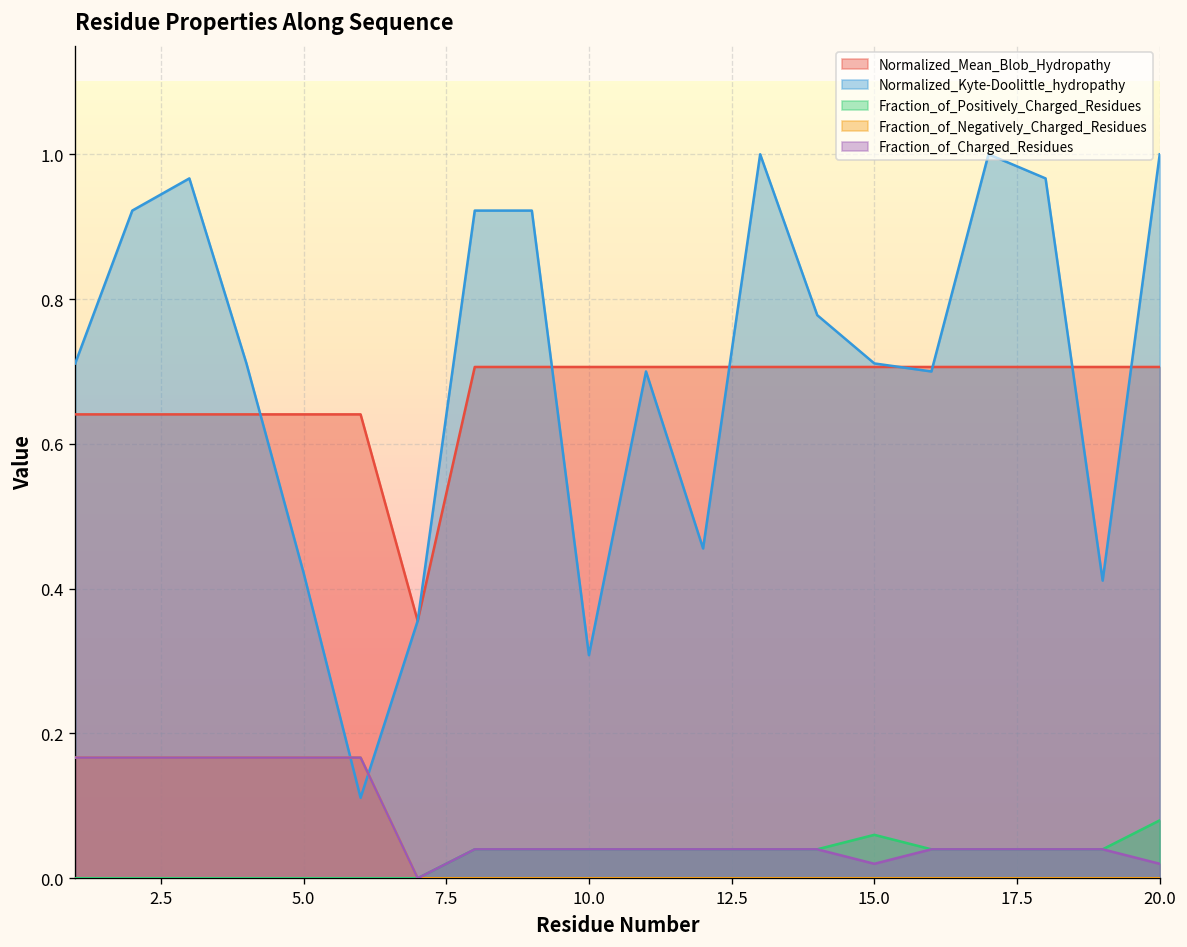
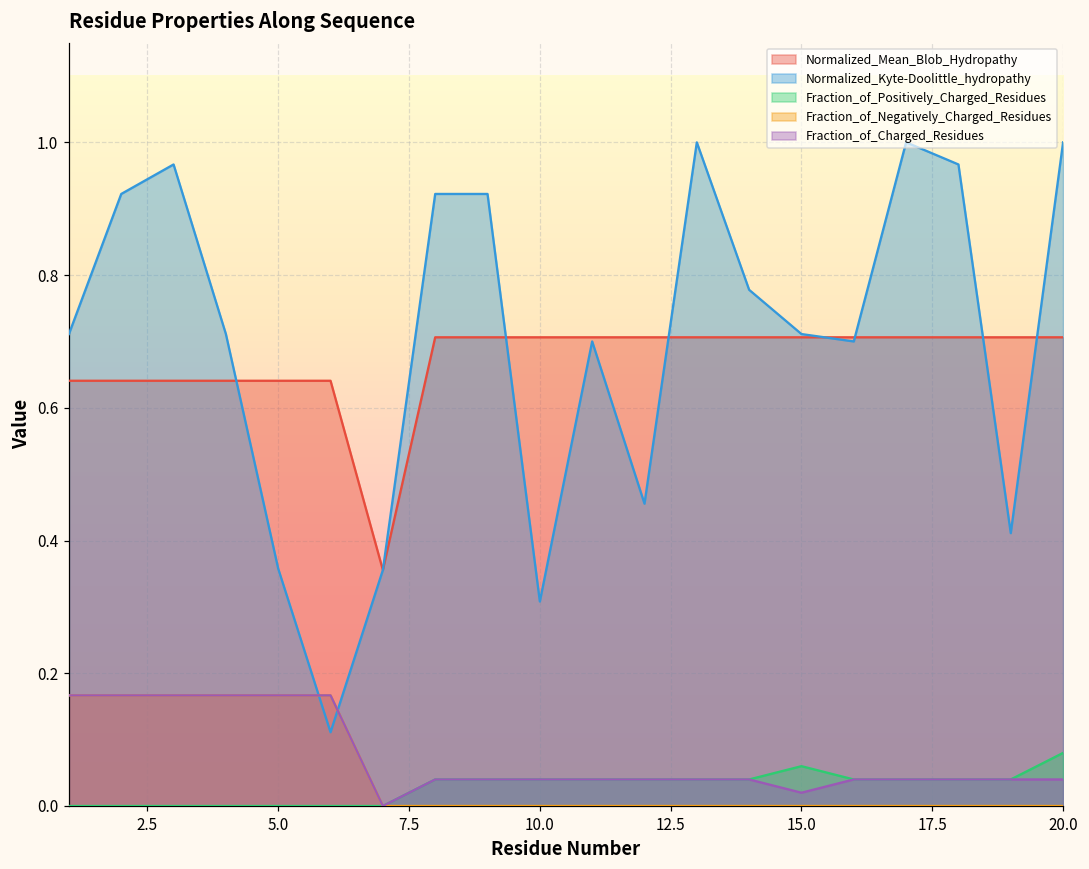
  {
    "Normalized_Kyte-Doolittle_hydropathy": {
-     "5.0": 0.42,
+     "5.0": 0.36,
      "10.0": 0.31,
      "15.0": 0.71,
      "20.0": 1.00
    },
    "Fraction_of_Positively_Charged_Residues": {
      "5.0": 0.00,
      "15.0": 0.06,
      "20.0": 0.08
    },
    "Fraction_of_Charged_Residues": {
      "15.0": 0.02,
-     "20.0": 0.02
+     "20.0": 0.04
    }
  }
